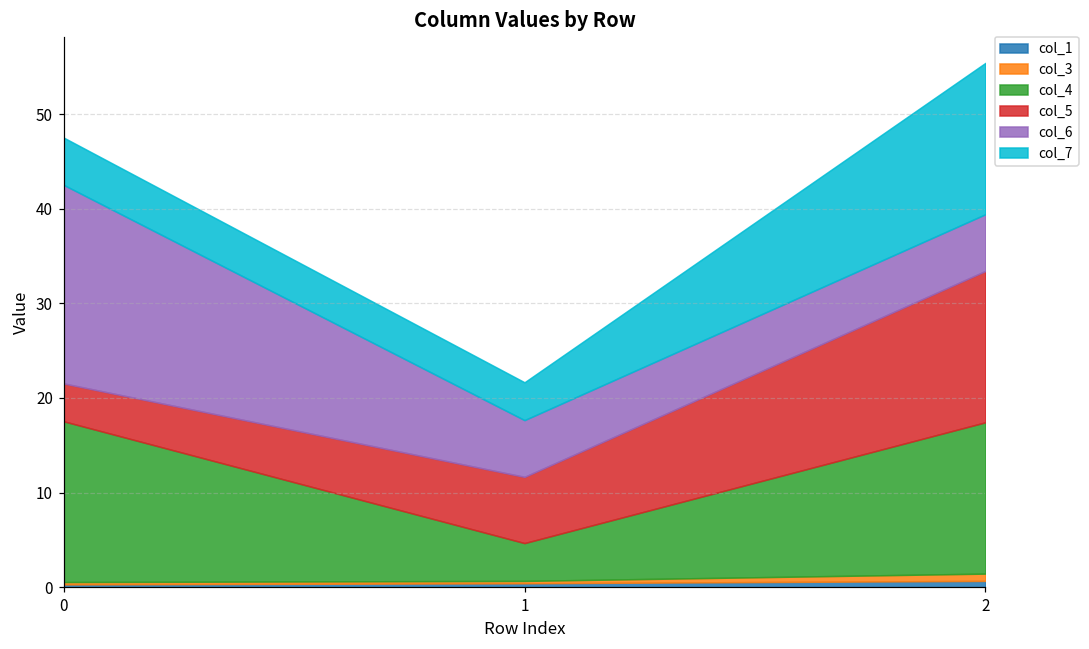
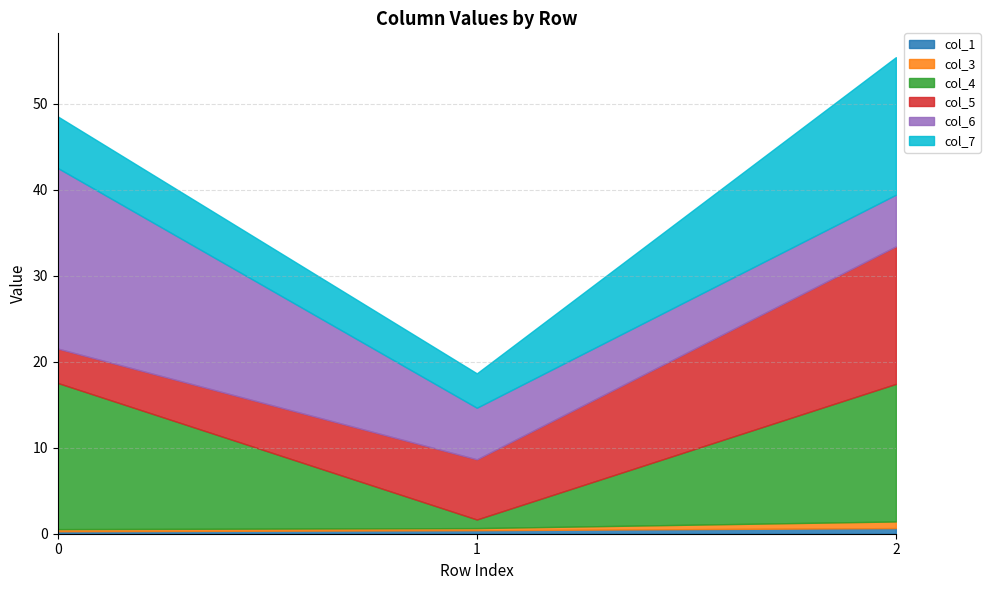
  {
    "col_1": {
      "2": 1
    },
    "col_3": {
      "2": 1
    },
    "col_4": {
      "0": 17,
-     "1": 4,
+     "1": 1,
      "2": 16
    },
    "col_5": {
      "0": 4,
      "1": 7,
      "2": 16
    },
    "col_6": {
      "0": 21,
      "1": 6,
      "2": 6
    },
    "col_7": {
-     "0": 5,
+     "0": 6,
      "1": 4,
      "2": 16
    }
  }
